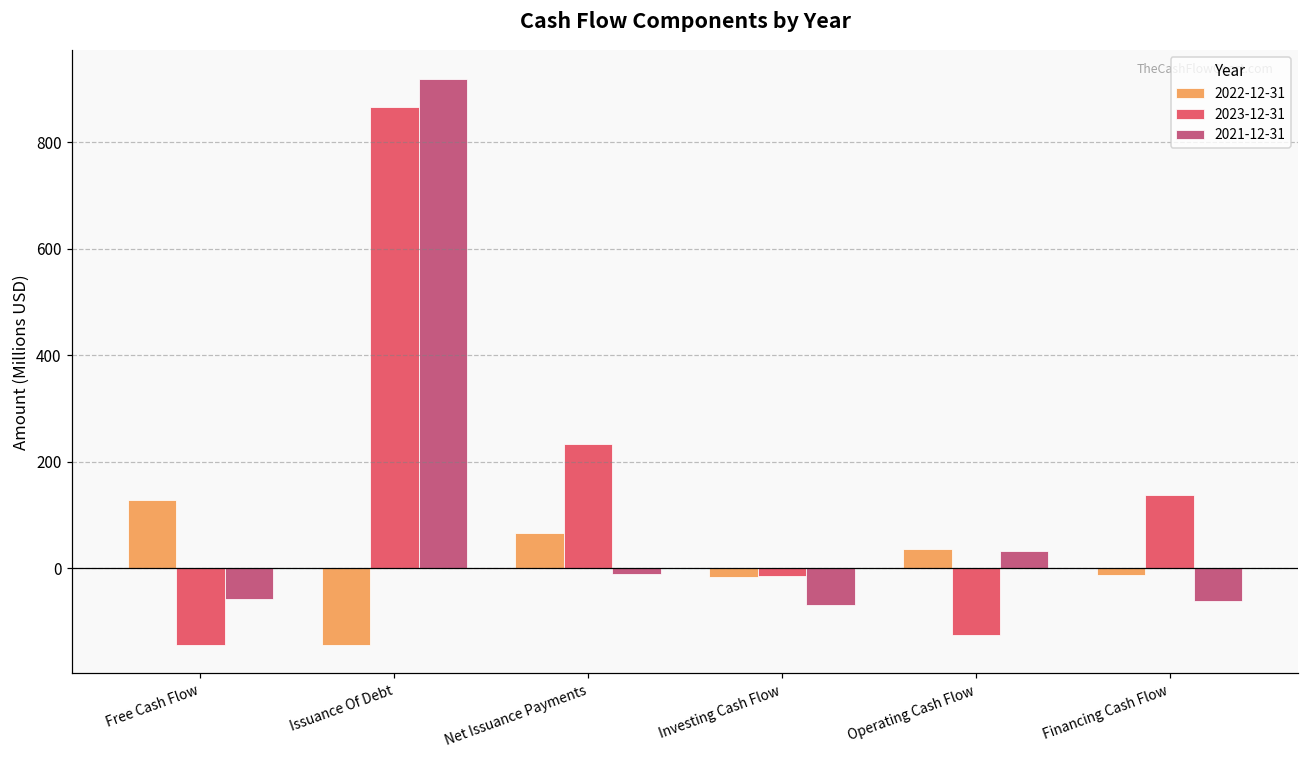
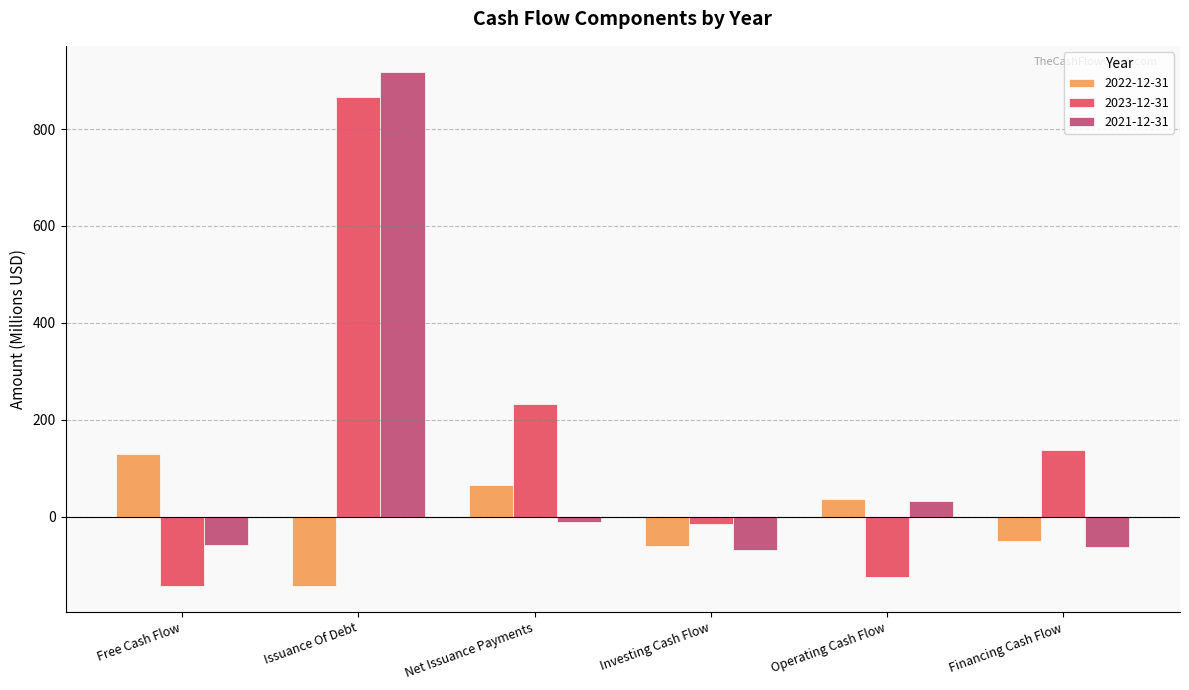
  {
    "2022-12-31": {
      "Free Cash Flow": 130,
      "Issuance Of Debt": -140,
      "Net Issuance Payments": 70,
-     "Investing Cash Flow": -20,
+     "Investing Cash Flow": -60,
      "Operating Cash Flow": 40,
-     "Financing Cash Flow": -10
+     "Financing Cash Flow": -50
    }
  }
